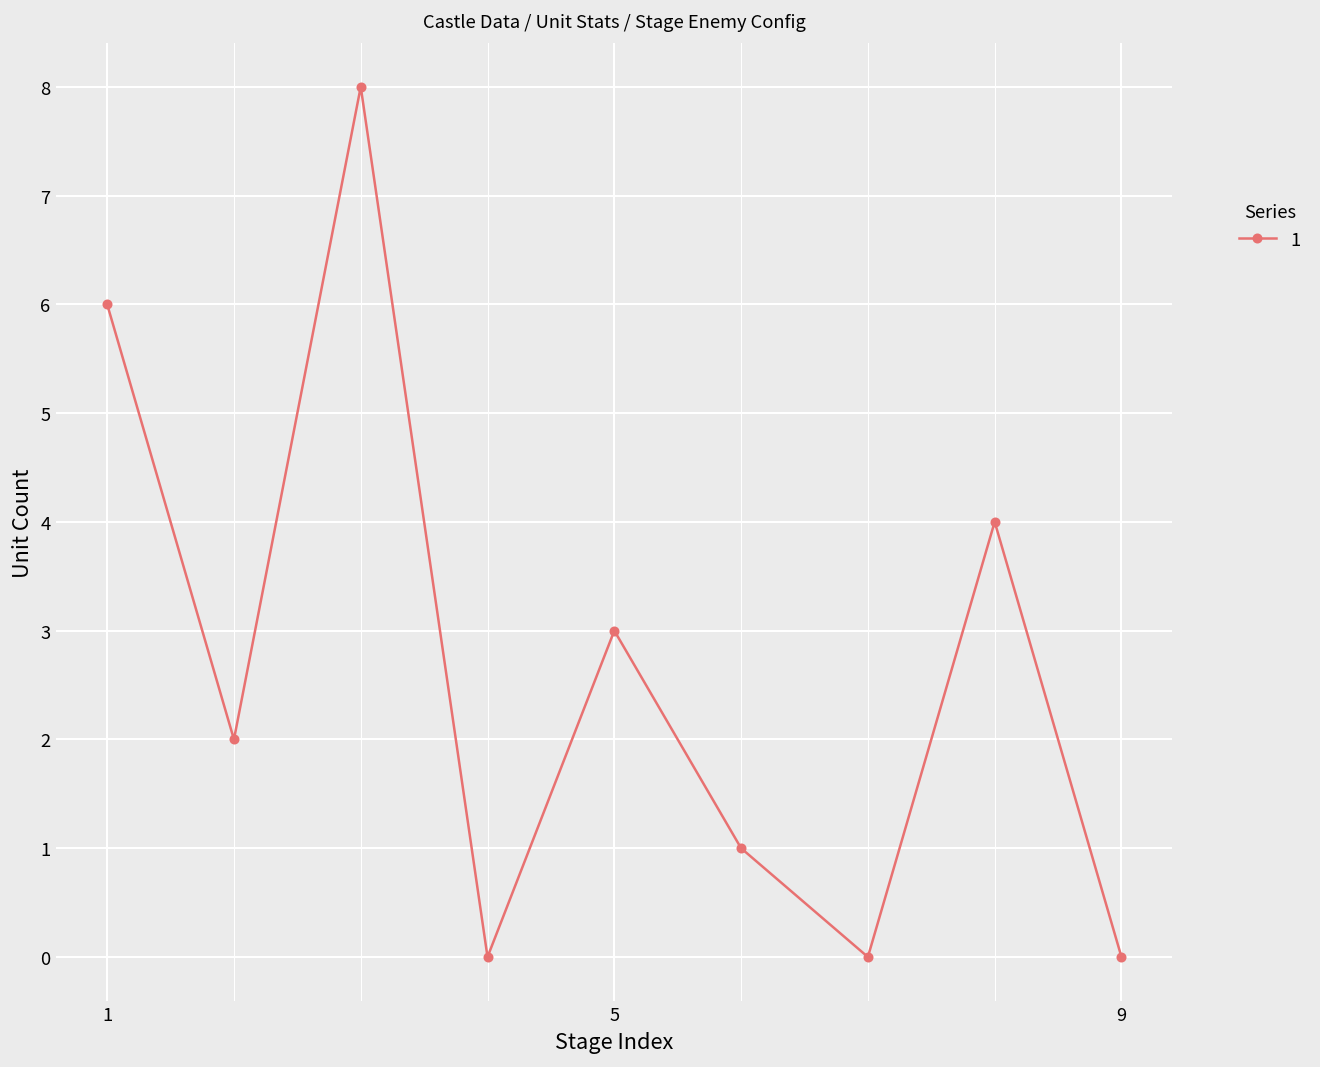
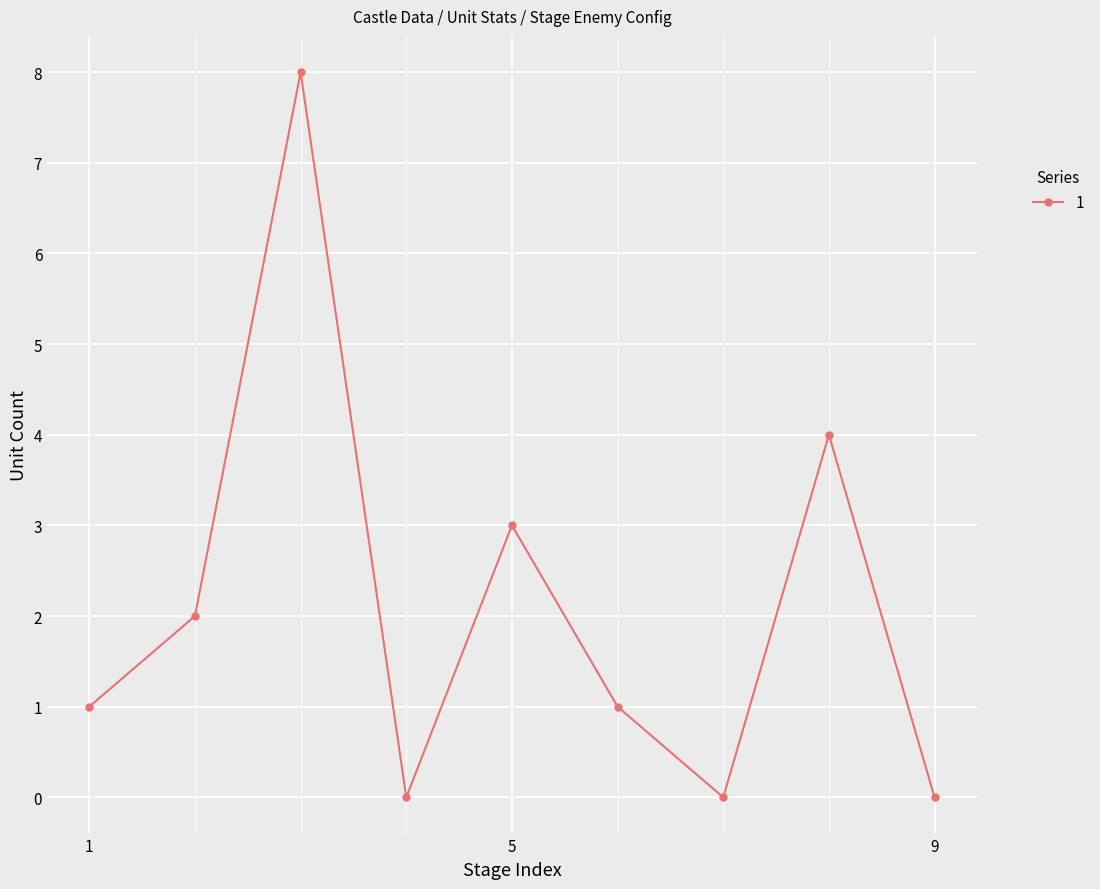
  {
-   "1": 6,
+   "1": 1,
    "5": 3,
    "9": 0
  }
